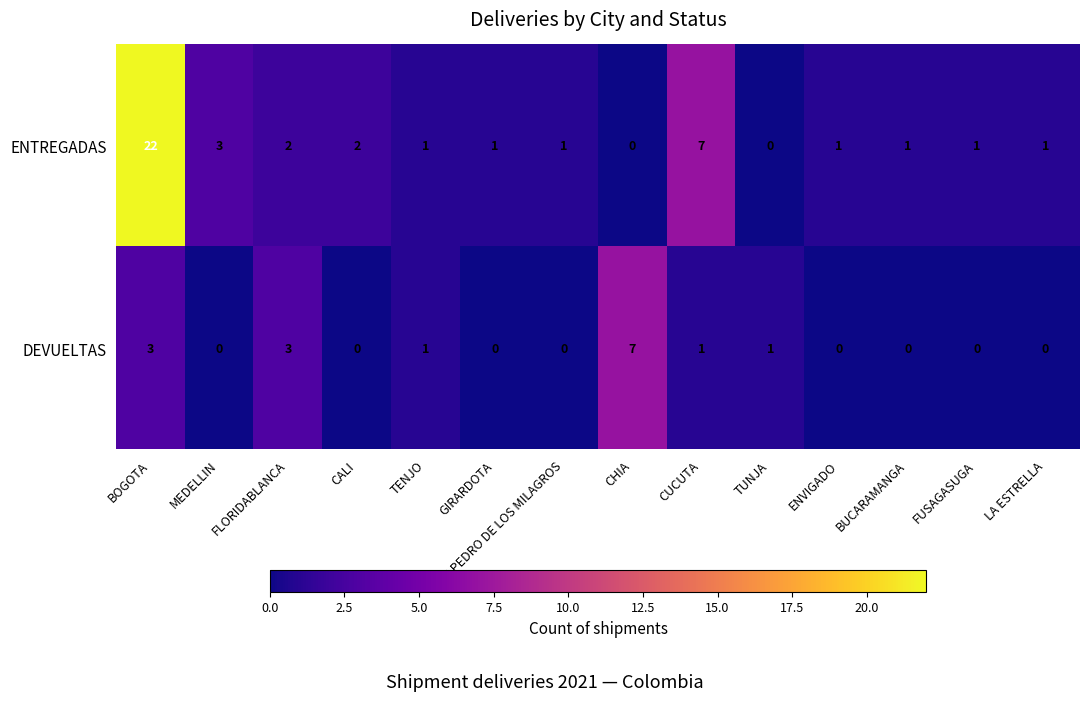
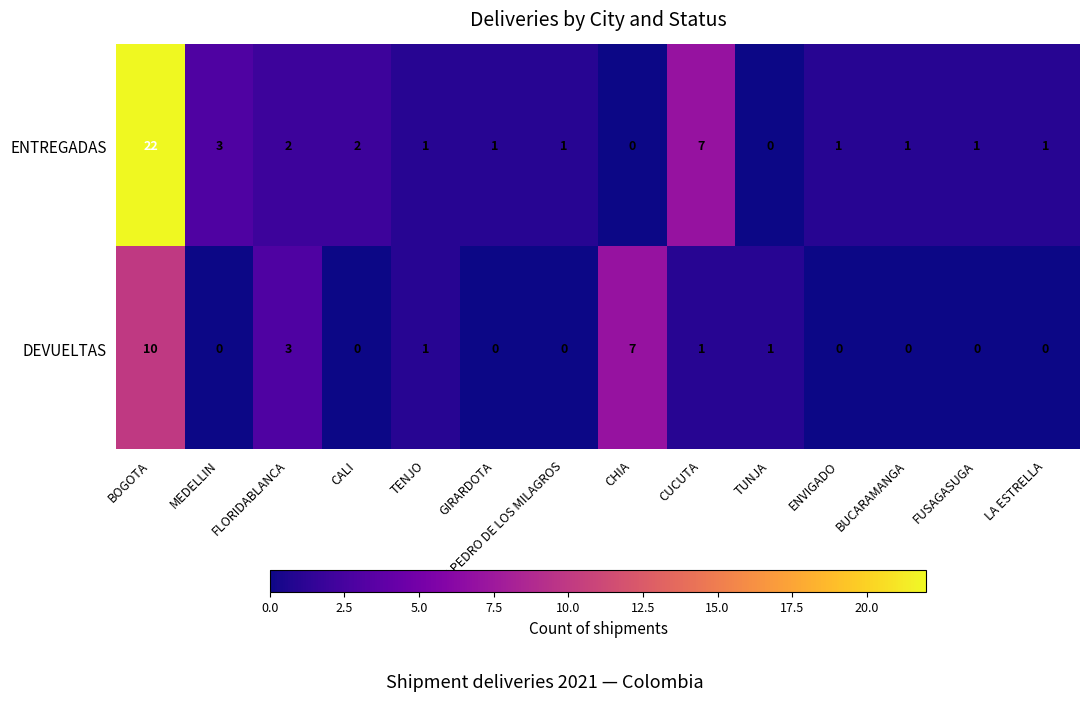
  {
    "ENTREGADAS": {
      "BOGOTA": 22,
      "MEDELLIN": 3,
      "FLORIDABLANCA": 2,
      "CALI": 2,
      "TENJO": 1,
      "GIRARDOTA": 1,
      "SAN PEDRO DE LOS MILAGROS": 1,
      "CHIA": 0,
      "CUCUTA": 7,
      "TUNJA": 0,
      "ENVIGADO": 1,
      "BUCARAMANGA": 1,
      "FUSAGASUGA": 1,
      "LA ESTRELLA": 1
    },
    "DEVUELTAS": {
-     "BOGOTA": 3,
+     "BOGOTA": 10,
      "MEDELLIN": 0,
      "FLORIDABLANCA": 3,
      "CALI": 0,
      "TENJO": 1,
      "GIRARDOTA": 0,
      "SAN PEDRO DE LOS MILAGROS": 0,
      "CHIA": 7,
      "CUCUTA": 1,
      "TUNJA": 1,
      "ENVIGADO": 0,
      "BUCARAMANGA": 0,
      "FUSAGASUGA": 0,
      "LA ESTRELLA": 0
    }
  }
